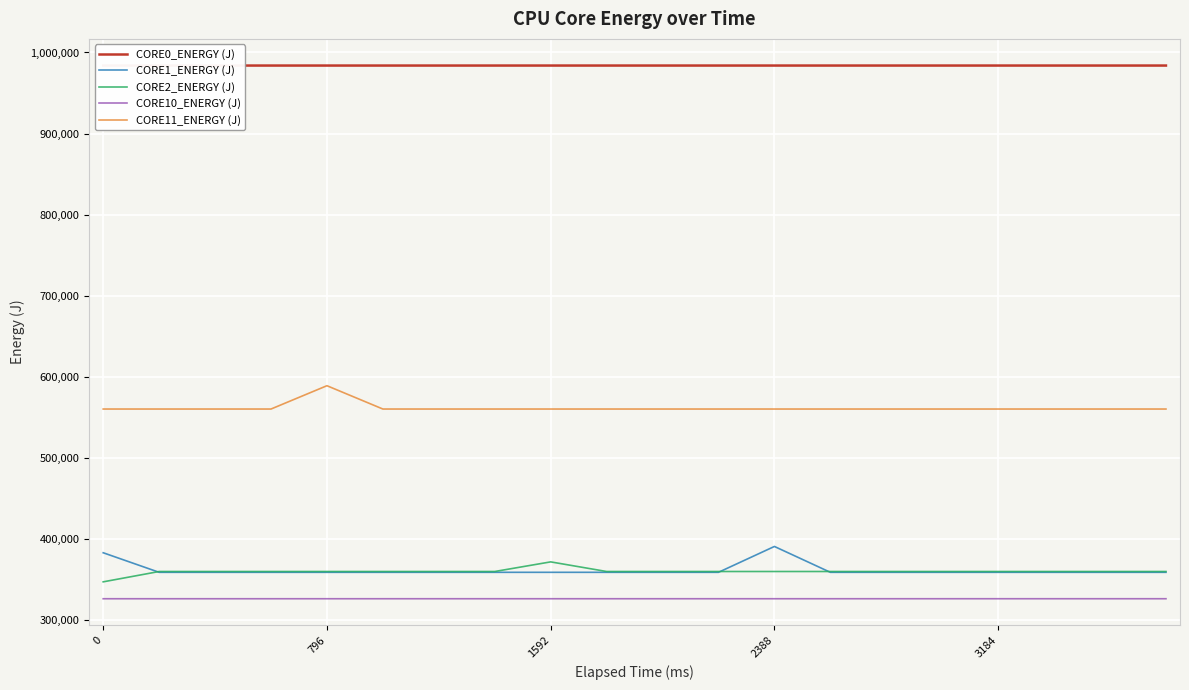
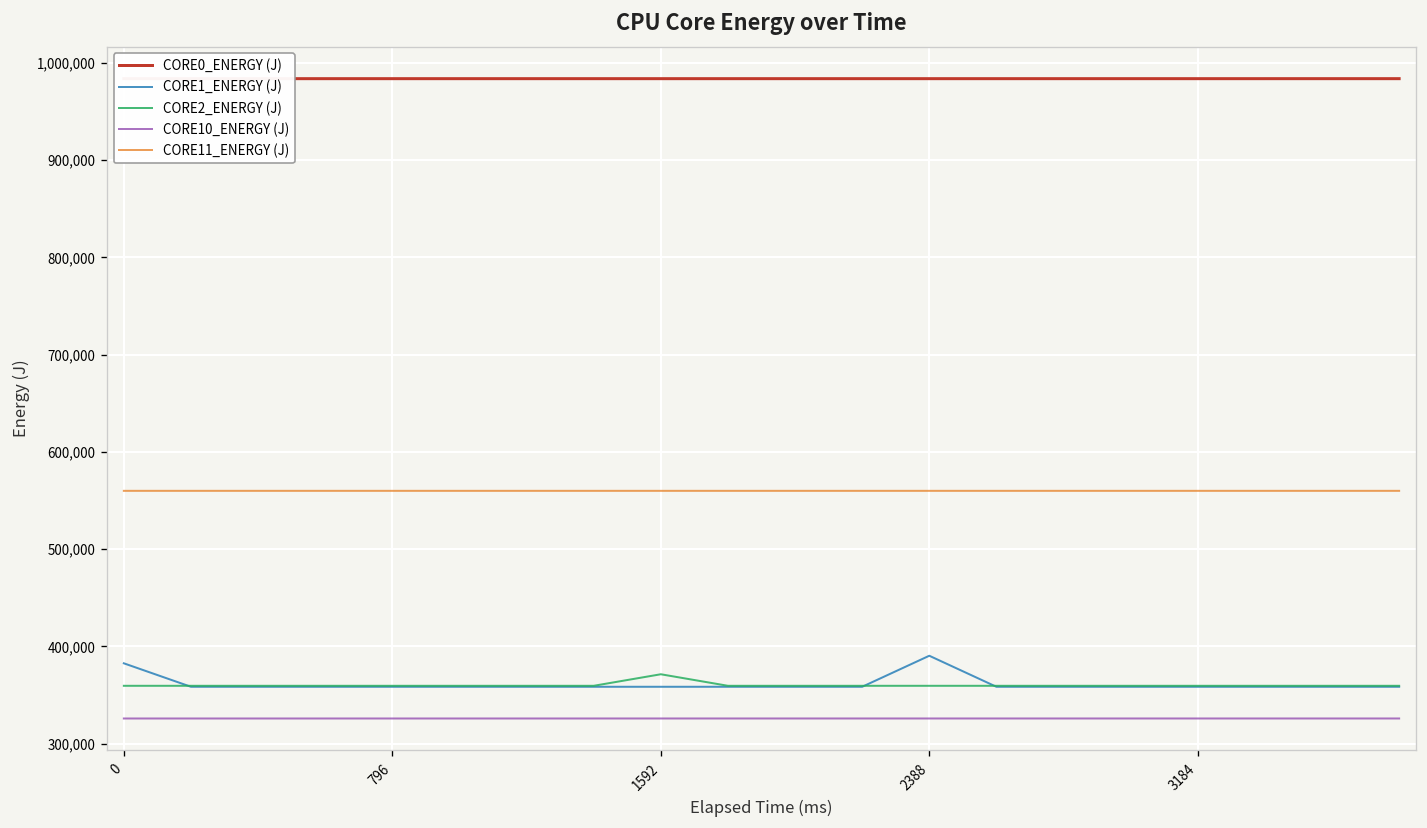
  {
    "CORE0_ENERGY (J)": {
      "796": "980,000",
      "1592": "980,000",
      "2388": "980,000",
      "3184": "980,000"
    },
    "CORE1_ENERGY (J)": {
      "0": "380,000",
      "1592": "360,000",
      "2388": "390,000"
    },
    "CORE2_ENERGY (J)": {
-     "0": "350,000",
+     "0": "360,000",
      "1592": "370,000",
      "2388": "360,000"
    },
    "CORE10_ENERGY (J)": {
      "0": "330,000",
      "796": "330,000",
      "1592": "330,000",
      "2388": "330,000",
      "3184": "330,000"
    },
    "CORE11_ENERGY (J)": {
      "0": "560,000",
-     "796": "590,000",
+     "796": "560,000",
      "1592": "560,000",
      "2388": "560,000",
      "3184": "560,000"
    }
  }
